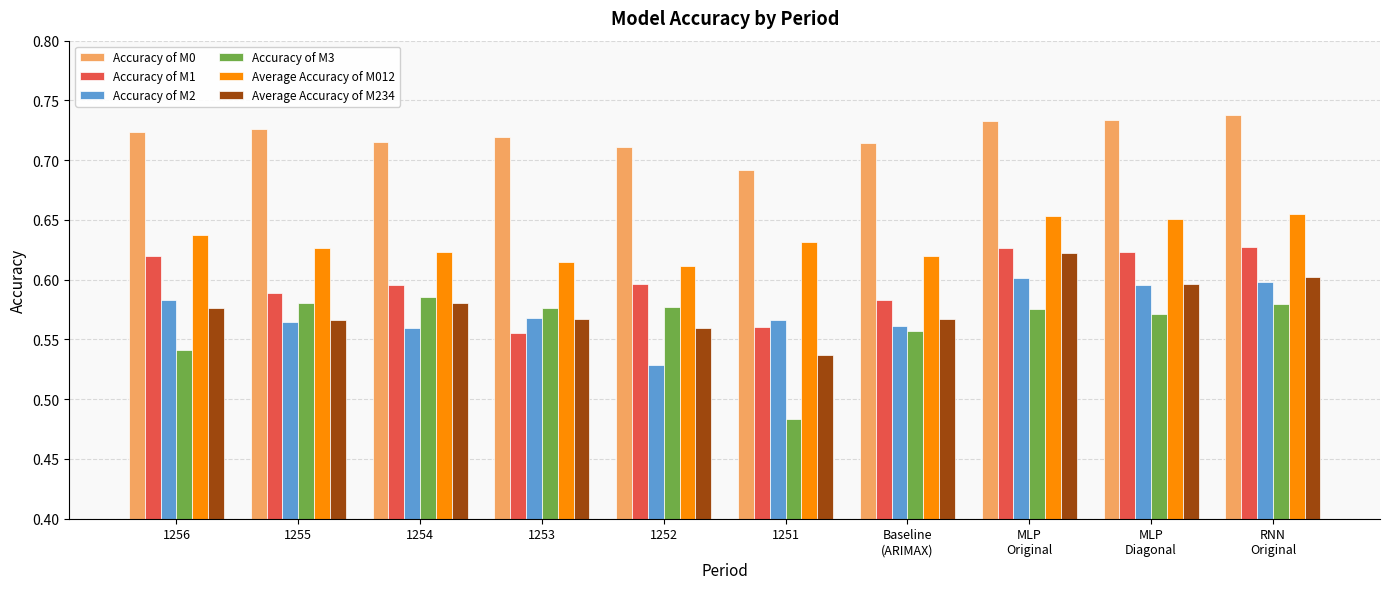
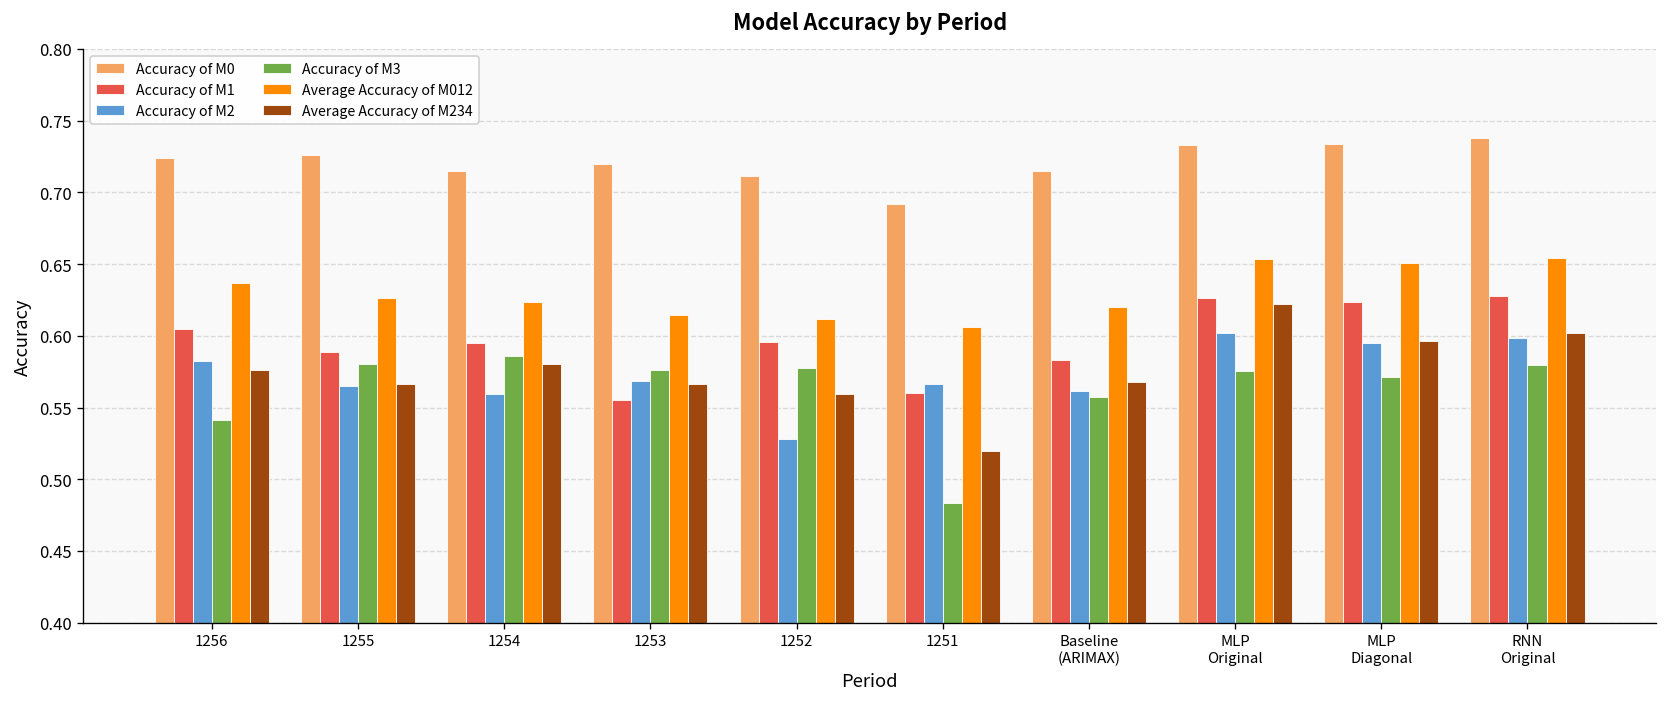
  {
    "Accuracy of M0": {
      "1256": 0.724,
      "1255": 0.726,
      "1254": 0.715,
      "1253": 0.720,
      "1252": 0.711,
      "1251": 0.692,
      "Baseline (ARIMAX)": 0.715,
      "MLP Original": 0.733,
      "MLP Diagonal": 0.734,
      "RNN Original": 0.738
    },
    "Accuracy of M1": {
-     "1256": 0.620,
+     "1256": 0.605,
      "1255": 0.589,
      "1254": 0.595,
      "1253": 0.556,
      "1252": 0.596,
      "1251": 0.560,
      "Baseline (ARIMAX)": 0.583,
      "MLP Original": 0.626,
      "MLP Diagonal": 0.623,
      "RNN Original": 0.628
    },
    "Accuracy of M2": {
      "1256": 0.583,
      "1255": 0.565,
      "1254": 0.560,
      "1253": 0.568,
      "1252": 0.528,
      "1251": 0.566,
      "Baseline (ARIMAX)": 0.562,
      "MLP Original": 0.602,
      "MLP Diagonal": 0.595,
      "RNN Original": 0.598
    },
    "Accuracy of M3": {
      "1256": 0.541,
      "1255": 0.580,
      "1254": 0.586,
      "1253": 0.576,
      "1252": 0.577,
      "1251": 0.484,
      "Baseline (ARIMAX)": 0.557,
      "MLP Original": 0.576,
      "MLP Diagonal": 0.571,
      "RNN Original": 0.580
    },
    "Average Accuracy of M012": {
      "1256": 0.637,
      "1255": 0.626,
      "1254": 0.623,
      "1253": 0.615,
      "1252": 0.612,
-     "1251": 0.631,
+     "1251": 0.606,
      "Baseline (ARIMAX)": 0.620,
      "MLP Original": 0.654,
      "MLP Diagonal": 0.651,
      "RNN Original": 0.655
    },
    "Average Accuracy of M234": {
      "1256": 0.576,
      "1255": 0.566,
      "1254": 0.580,
      "1253": 0.567,
      "1252": 0.560,
-     "1251": 0.537,
+     "1251": 0.519,
      "Baseline (ARIMAX)": 0.568,
      "MLP Original": 0.622,
      "MLP Diagonal": 0.597,
      "RNN Original": 0.602
    }
  }
